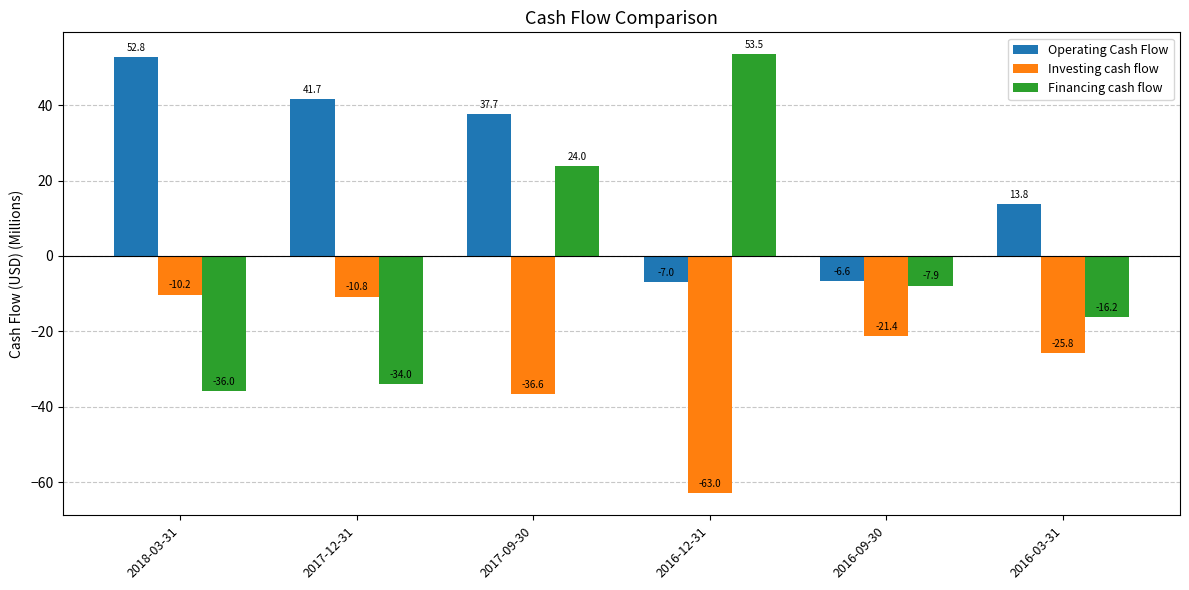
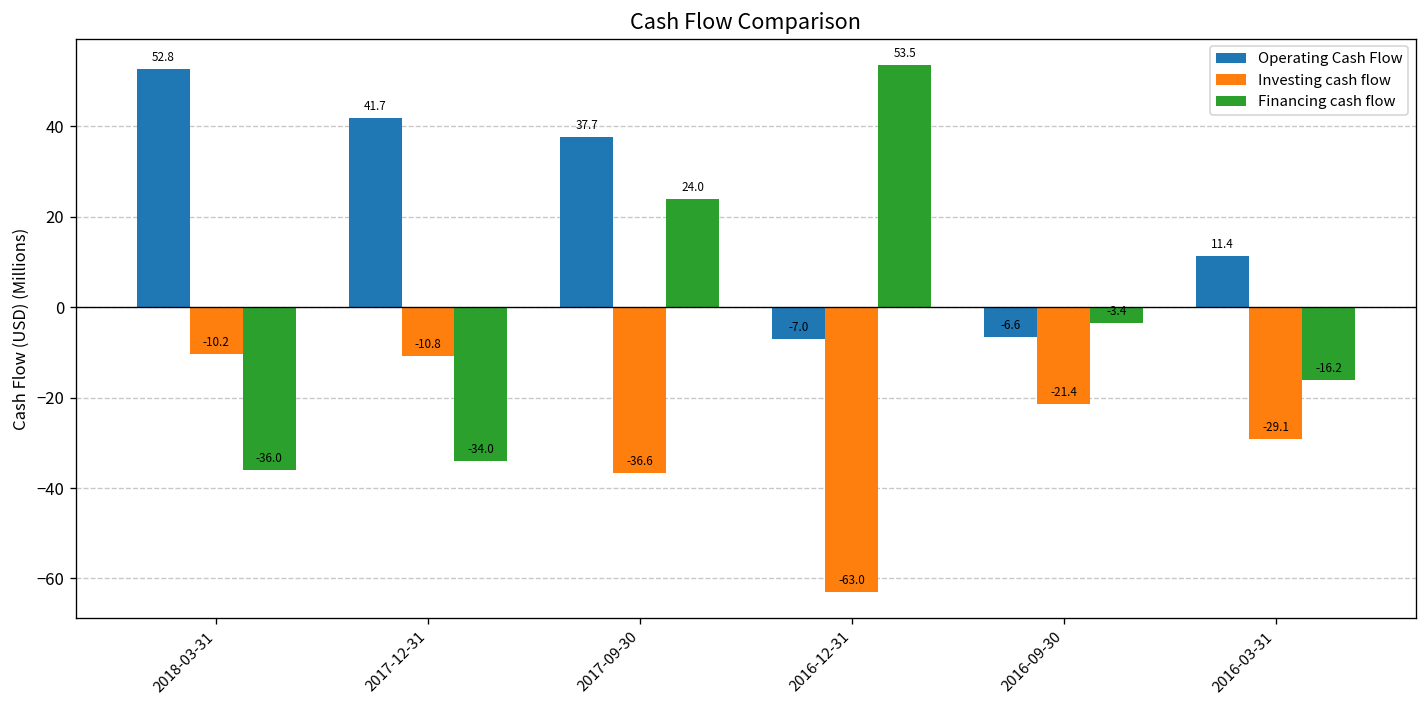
  {
    "Operating Cash Flow": {
      "2018-03-31": 52.8,
      "2017-12-31": 41.7,
      "2017-09-30": 37.7,
      "2016-12-31": -7.0,
      "2016-09-30": -6.6,
-     "2016-03-31": 13.8
+     "2016-03-31": 11.4
    },
    "Investing cash flow": {
      "2018-03-31": -10.2,
      "2017-12-31": -10.8,
      "2017-09-30": -36.6,
      "2016-12-31": -63.0,
      "2016-09-30": -21.4,
-     "2016-03-31": -25.8
+     "2016-03-31": -29.1
    },
    "Financing cash flow": {
      "2018-03-31": -36.0,
      "2017-12-31": -34.0,
      "2017-09-30": 24.0,
      "2016-12-31": 53.5,
-     "2016-09-30": -7.9,
+     "2016-09-30": -3.4,
      "2016-03-31": -16.2
    }
  }
